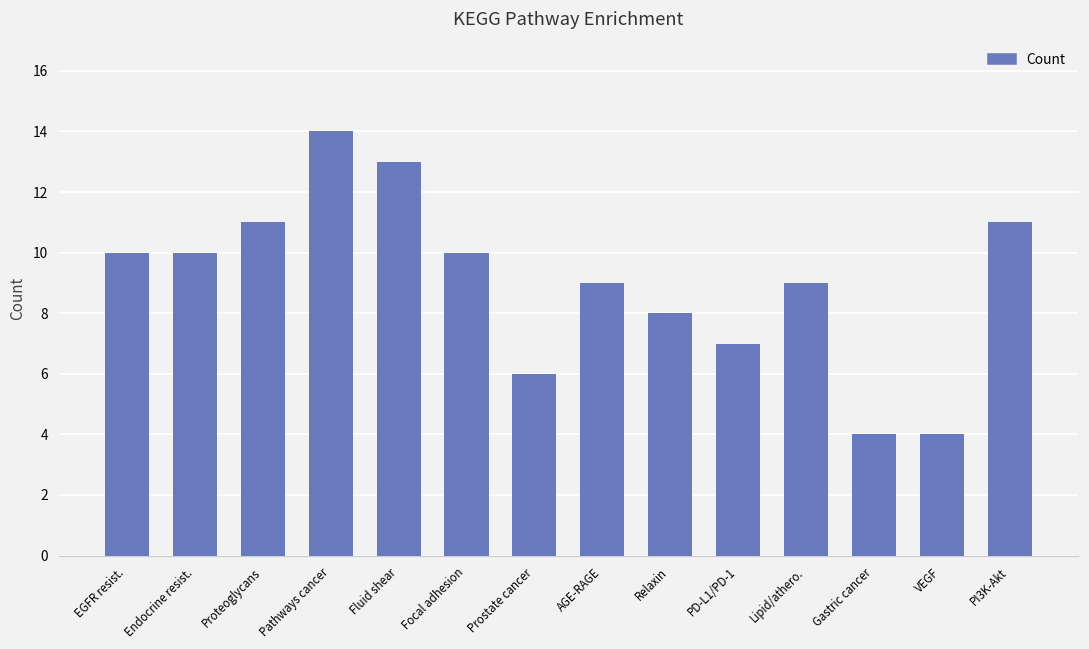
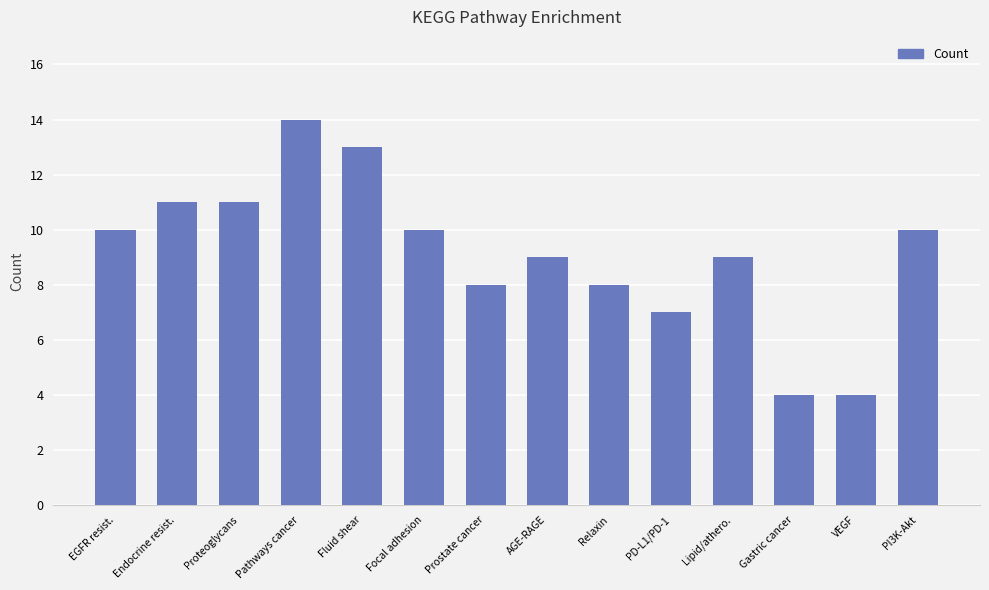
  {
    "EGFR resist.": 10,
-   "Endocrine resist.": 10,
+   "Endocrine resist.": 11,
    "Proteoglycans": 11,
    "Pathways cancer": 14,
    "Fluid shear": 13,
    "Focal adhesion": 10,
-   "Prostate cancer": 6,
+   "Prostate cancer": 8,
    "AGE-RAGE": 9,
    "Relaxin": 8,
    "PD-L1/PD-1": 7,
    "Lipid/athero.": 9,
    "Gastric cancer": 4,
    "VEGF": 4,
-   "PI3K-Akt": 11
+   "PI3K-Akt": 10
  }
